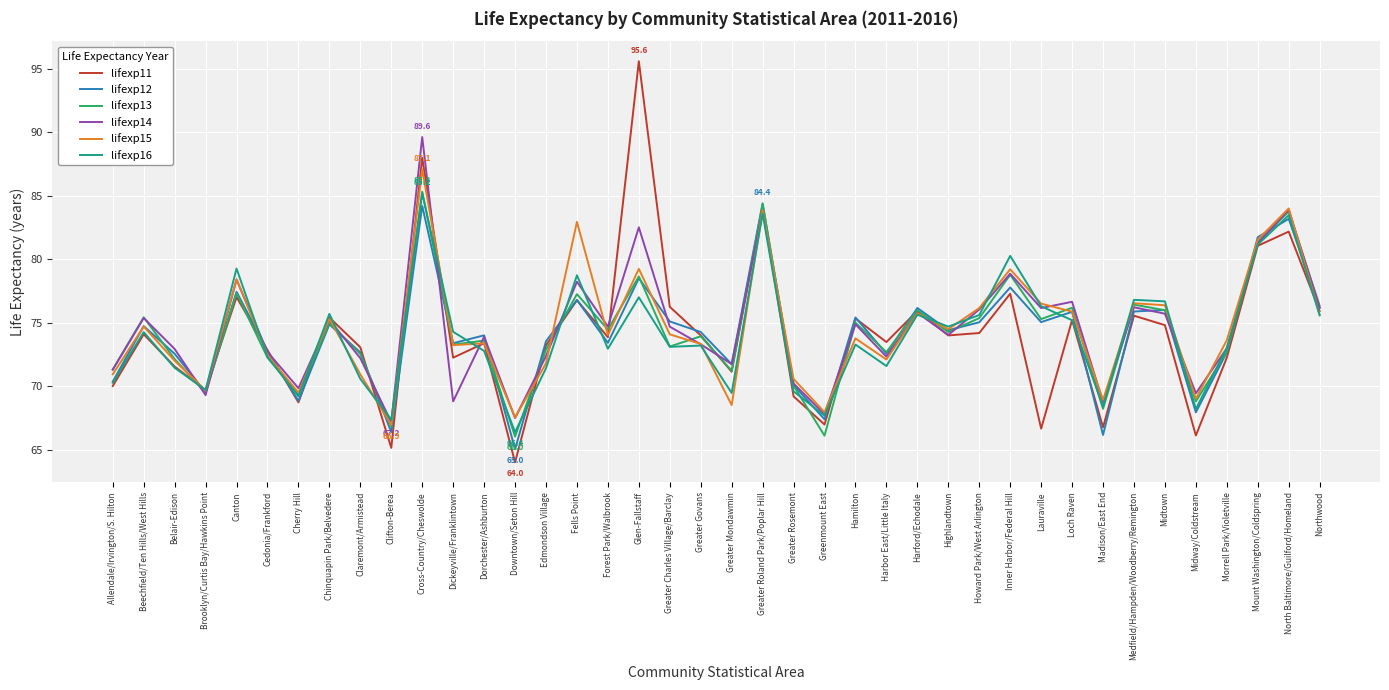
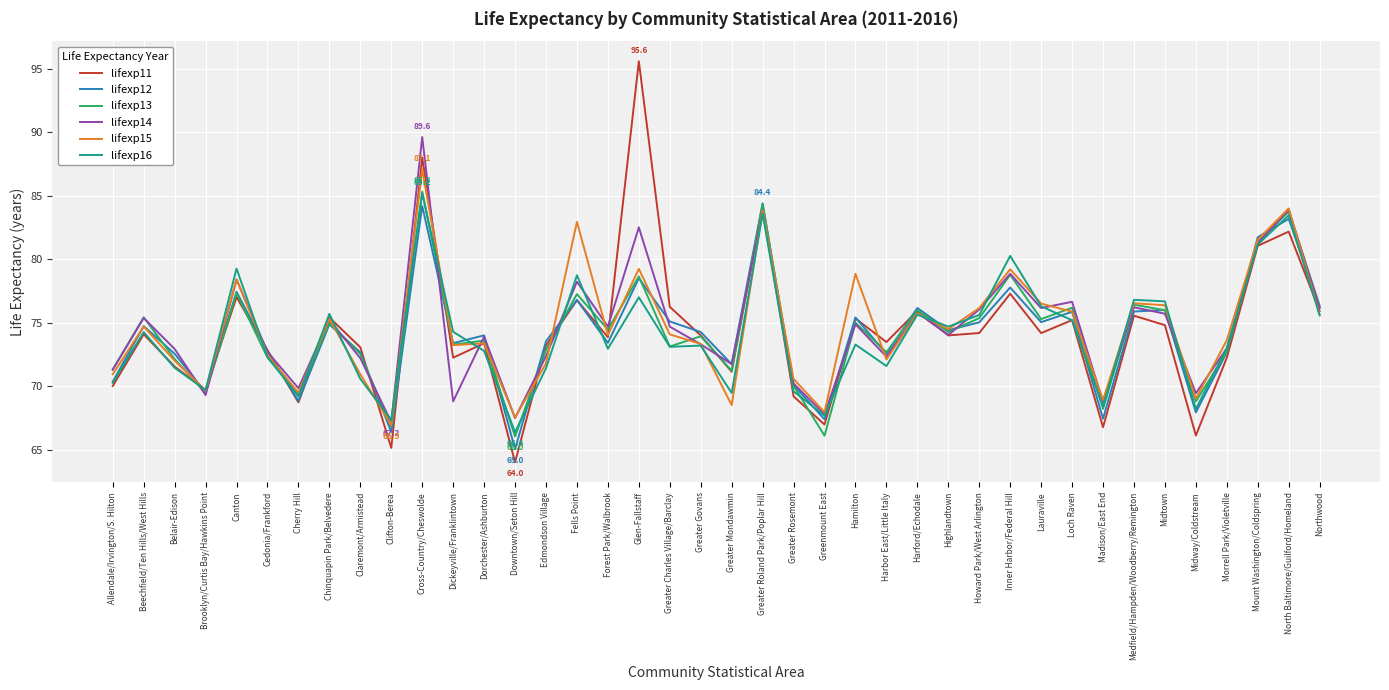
  {
    "lifexp11": {
      "Allendale/Irvington/S. Hilton": 70.0,
      "Canton": 77.0,
      "Claremont/Armistead": 73.1,
      "Clifton-Berea": 65.1,
      "Dickeyville/Franklintown": 72.2,
      "Edmondson Village": 73.2,
      "Greater Charles Village/Barclay": 76.2,
      "Greater Roland Park/Poplar Hill": 84.1,
      "Greater Rosemont": 69.2,
      "Greenmount East": 67.0,
      "Harbor East/Little Italy": 73.5,
      "Howard Park/West Arlington": 74.2,
      "Inner Harbor/Federal Hill": 77.3,
-     "Lauraville": 66.7,
+     "Lauraville": 74.2,
      "Madison/East End": 66.8,
      "Medfield/Hampden/Woodberry/Remington": 75.5,
      "Midtown": 74.8,
      "Midway/Coldstream": 66.1,
      "Morrell Park/Violetville": 72.2,
      "North Baltimore/Guilford/Homeland": 82.2,
      "Northwood": 75.9
    },
    "lifexp12": {
      "Belair-Edison": 72.5,
      "Cross-Country/Cheswolde": 84.2,
      "Edmondson Village": 73.5,
      "Forest Park/Walbrook": 73.4,
      "Greater Charles Village/Barclay": 75.1,
      "Greater Govans": 74.3,
      "Greenmount East": 67.4,
      "Howard Park/West Arlington": 75.0,
      "Inner Harbor/Federal Hill": 77.8,
      "Lauraville": 75.0,
-     "Madison/East End": 66.2,
+     "Madison/East End": 67.4,
      "Medfield/Hampden/Woodberry/Remington": 75.9,
      "Midway/Coldstream": 67.9,
      "North Baltimore/Guilford/Homeland": 83.2
    },
    "lifexp14": {
      "Cross-Country/Cheswolde": 89.6
    },
    "lifexp15": {
      "Allendale/Irvington/S. Hilton": 70.9,
      "Claremont/Armistead": 70.9,
      "Edmondson Village": 71.8,
      "Fells Point": 82.9,
      "Glen-Fallstaff": 79.2,
      "Greater Charles Village/Barclay": 74.1,
      "Greater Mondawmin": 68.5,
      "Greater Rosemont": 70.6,
-     "Hamilton": 73.8,
+     "Hamilton": 78.8,
      "Harbor East/Little Italy": 72.1,
      "Inner Harbor/Federal Hill": 79.2,
      "Lauraville": 76.5,
      "Midtown": 76.4,
      "Midway/Coldstream": 69.0,
      "Morrell Park/Violetville": 73.6
    }
  }
